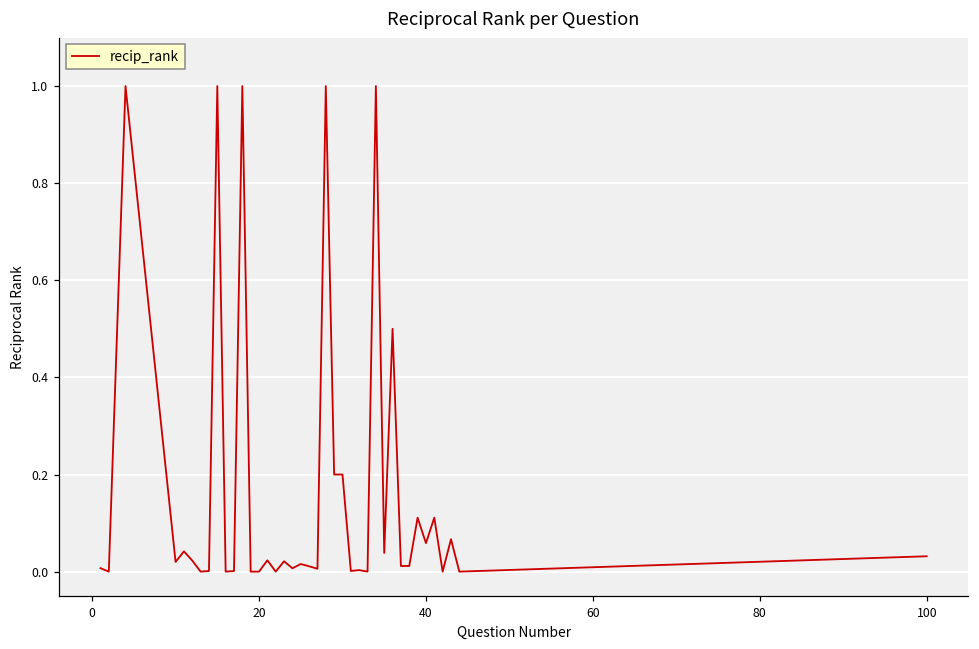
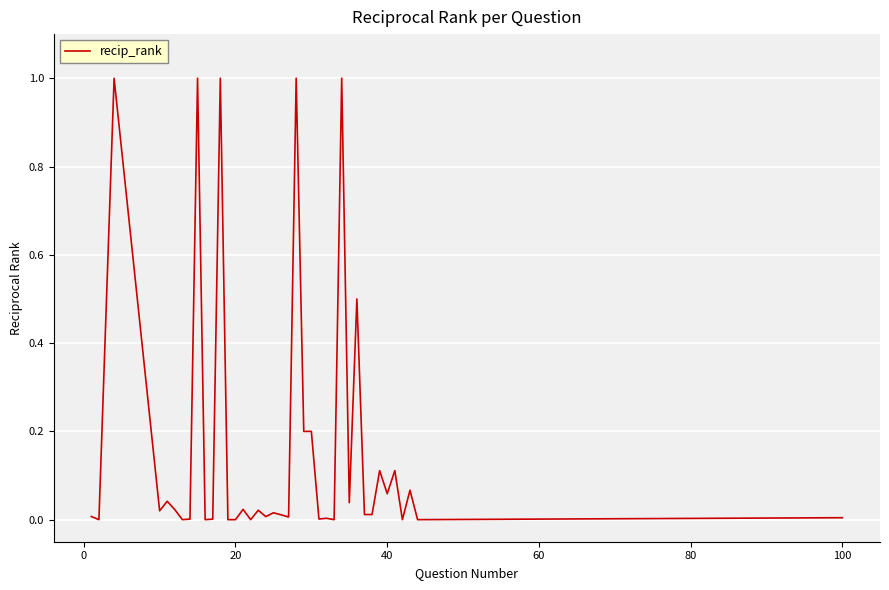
  {
    "20": 0.00,
    "40": 0.06,
-   "100": 0.03
+   "100": 0.00
  }
